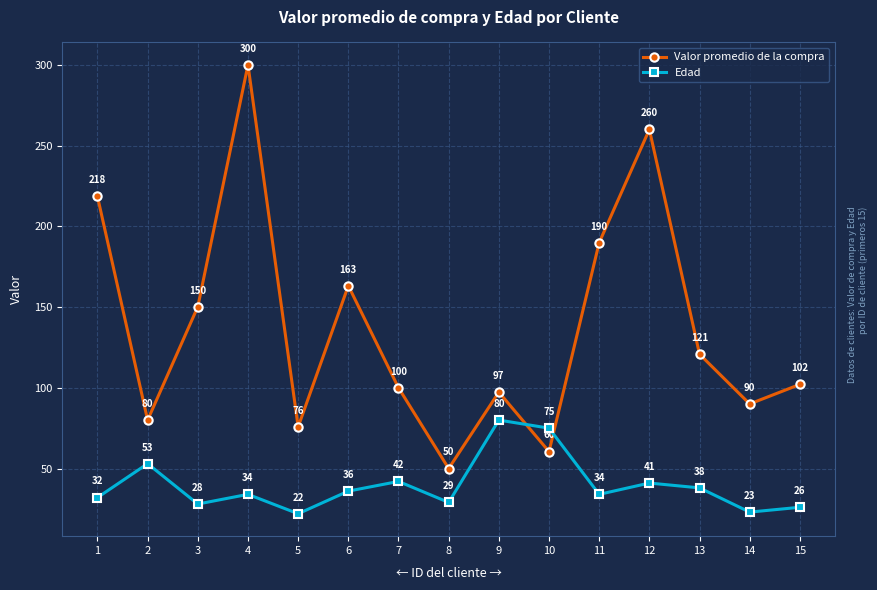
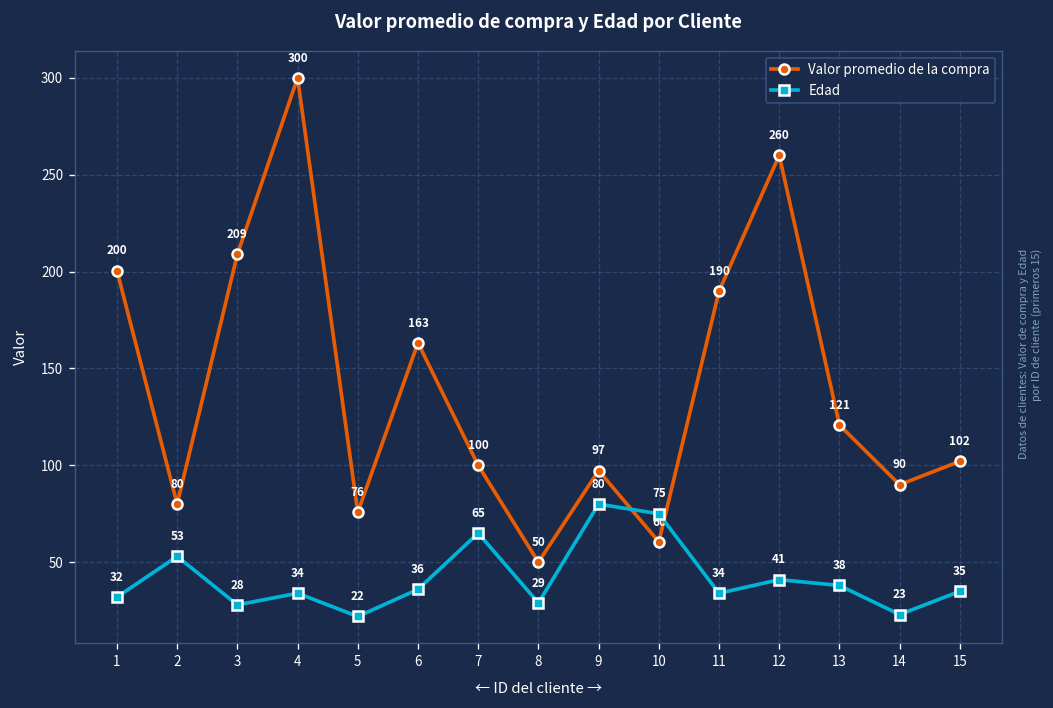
  {
    "Valor promedio de la compra": {
-     "1": 218,
+     "1": 200,
      "2": 80,
-     "3": 150,
+     "3": 209,
      "4": 300,
      "5": 76,
      "6": 163,
      "7": 100,
      "8": 50,
      "9": 97,
      "10": 60,
      "11": 190,
      "12": 260,
      "13": 121,
      "14": 90,
      "15": 102
    },
    "Edad": {
      "1": 32,
      "2": 53,
      "3": 28,
      "4": 34,
      "5": 22,
      "6": 36,
-     "7": 42,
+     "7": 65,
      "8": 29,
      "9": 80,
      "10": 75,
      "11": 34,
      "12": 41,
      "13": 38,
      "14": 23,
-     "15": 26
+     "15": 35
    }
  }
